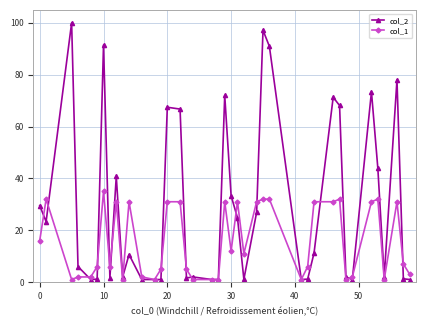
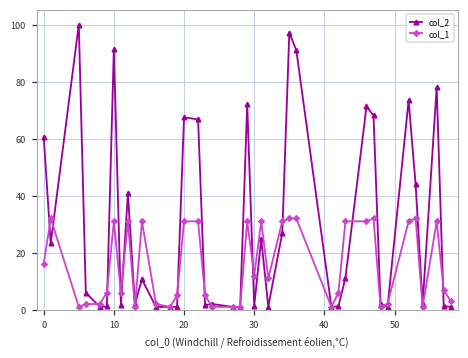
  {
    "col_2": {
-     "0": 30,
+     "0": 61,
      "10": 91,
      "20": 67,
-     "30": 33
+     "30": 1
    },
    "col_1": {
      "0": 16,
-     "10": 35,
+     "10": 31,
      "20": 31,
      "30": 12
    }
  }
